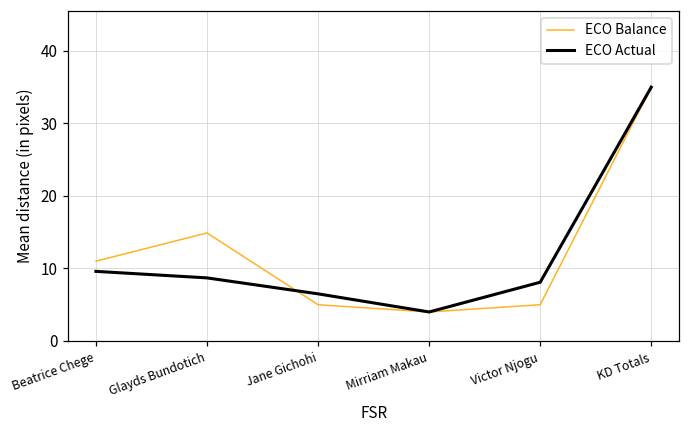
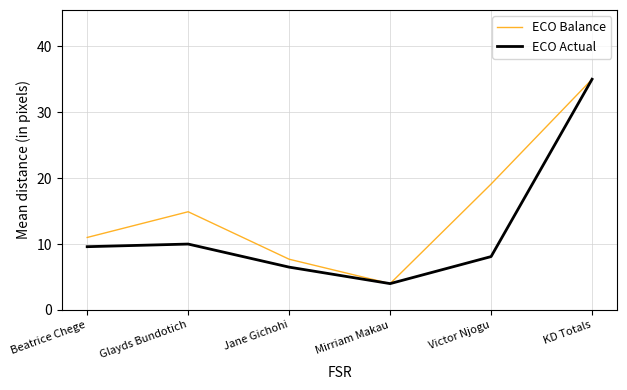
  {
    "ECO Balance": {
      "Beatrice Chege": 11,
      "Glayds Bundotich": 15,
-     "Jane Gichohi": 5,
-     "Victor Njogu": 5
+     "Jane Gichohi": 8,
+     "Victor Njogu": 19
    },
    "ECO Actual": {
      "Beatrice Chege": 10,
-     "Glayds Bundotich": 9,
+     "Glayds Bundotich": 10,
      "Jane Gichohi": 7,
      "Victor Njogu": 8
    }
  }
